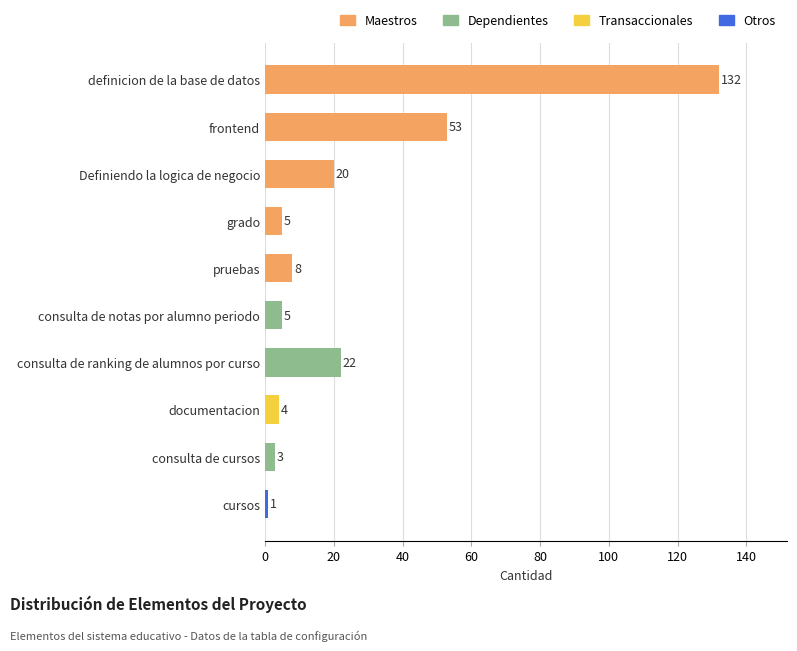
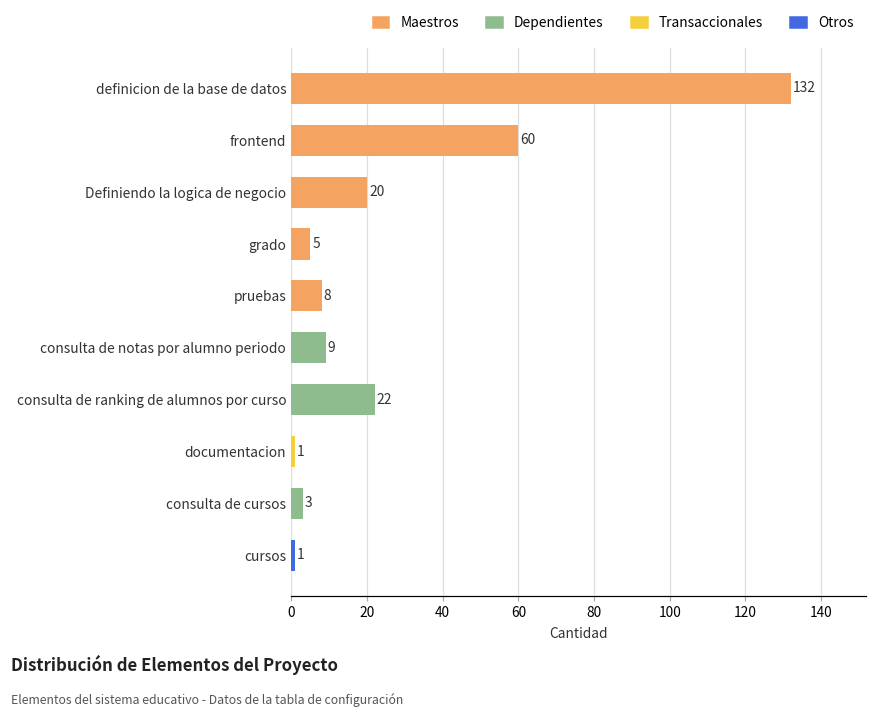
  {
    "definicion de la base de datos": 132,
-   "frontend": 53,
+   "frontend": 60,
    "Definiendo la logica de negocio": 20,
    "grado": 5,
    "pruebas": 8,
-   "consulta de notas por alumno periodo": 5,
+   "consulta de notas por alumno periodo": 9,
    "consulta de ranking de alumnos por curso": 22,
-   "documentacion": 4,
+   "documentacion": 1,
    "consulta de cursos": 3,
    "cursos": 1
  }
